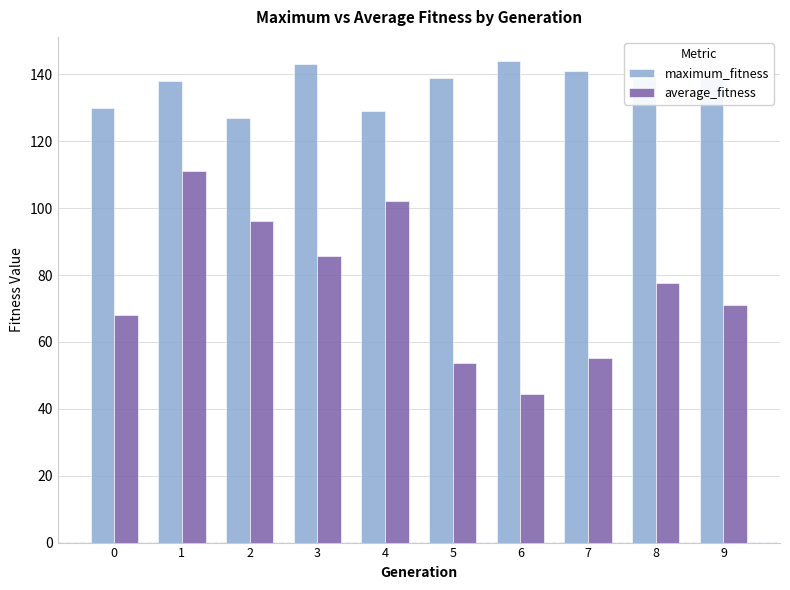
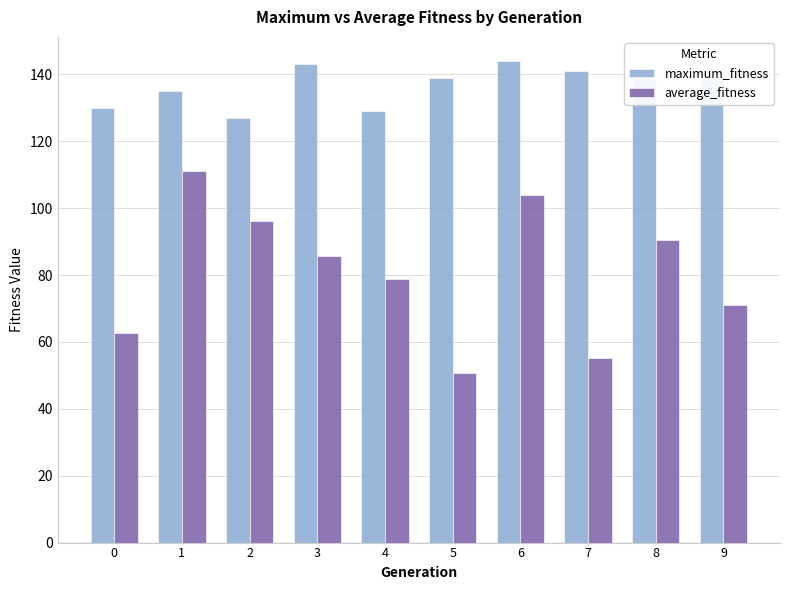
  {
    "maximum_fitness": {
      "0": 130,
-     "1": 138,
+     "1": 135,
      "2": 127,
      "3": 143,
      "4": 129,
      "5": 139,
      "6": 144,
      "7": 141
    },
    "average_fitness": {
-     "0": 68,
+     "0": 63,
      "1": 111,
      "2": 96,
      "3": 86,
-     "4": 102,
-     "5": 54,
-     "6": 44,
+     "4": 79,
+     "5": 51,
+     "6": 104,
      "7": 55,
-     "8": 78,
+     "8": 90,
      "9": 71
    }
  }
